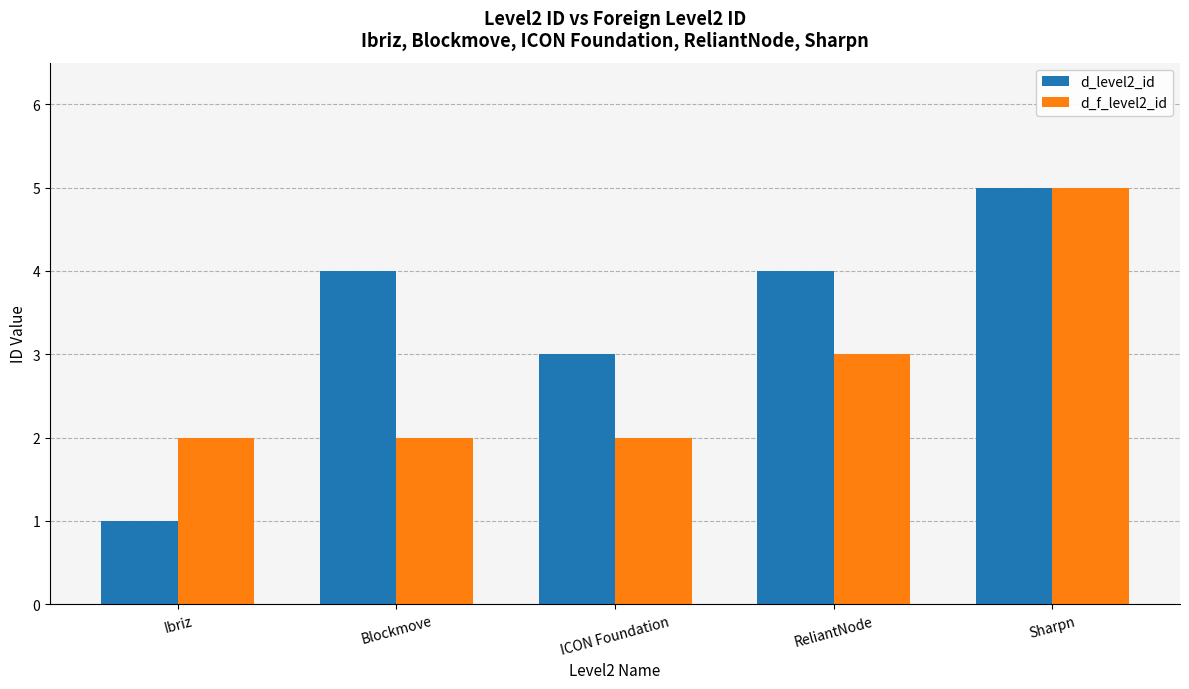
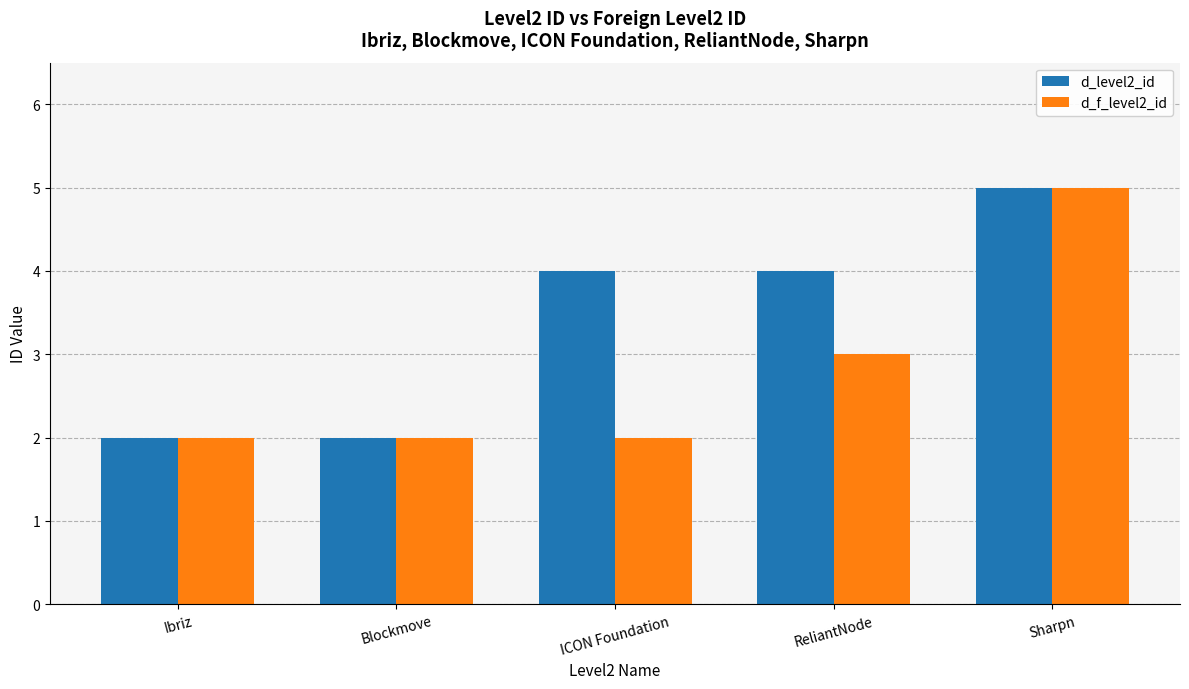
  {
    "d_level2_id": {
-     "Ibriz": 1,
-     "Blockmove": 4,
-     "ICON Foundation": 3,
+     "Ibriz": 2,
+     "Blockmove": 2,
+     "ICON Foundation": 4,
      "ReliantNode": 4,
      "Sharpn": 5
    },
    "d_f_level2_id": {
      "Ibriz": 2,
      "Blockmove": 2,
      "ICON Foundation": 2,
      "ReliantNode": 3,
      "Sharpn": 5
    }
  }
